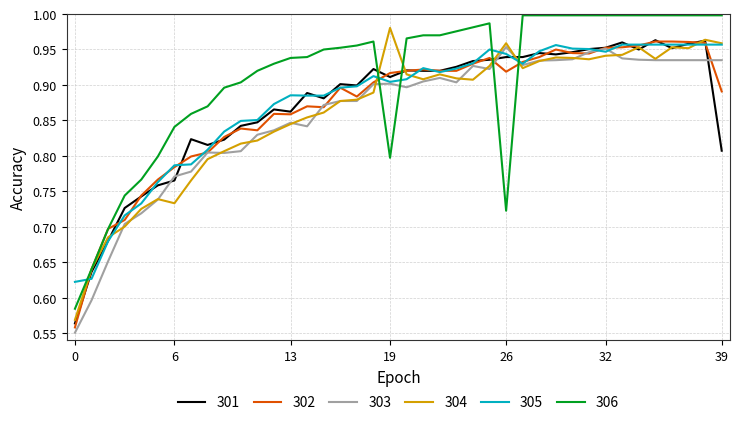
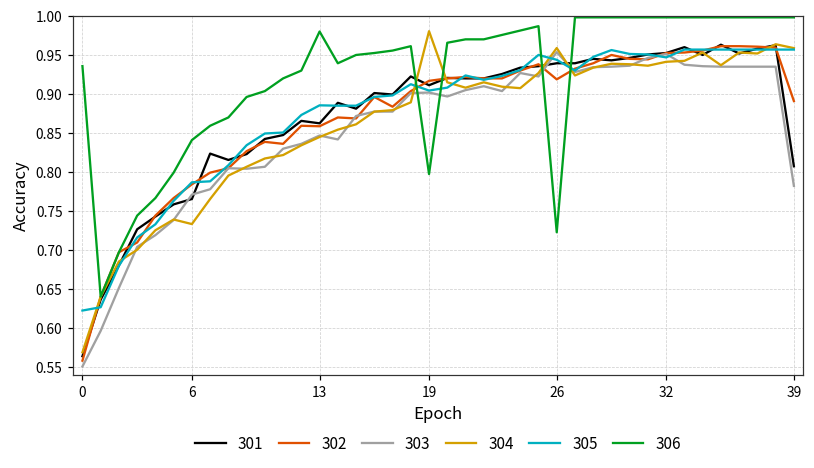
  {
    "301": {
      "0": 0.56,
      "6": 0.77,
      "13": 0.86,
      "19": 0.91,
      "26": 0.94,
      "39": 0.81
    },
    "302": {
      "0": 0.56,
      "13": 0.86,
      "19": 0.92,
      "26": 0.92,
      "39": 0.89
    },
    "303": {
      "0": 0.55,
      "6": 0.77,
      "26": 0.95,
-     "39": 0.93
+     "39": 0.78
    },
    "304": {
      "0": 0.57,
      "6": 0.73,
      "19": 0.98,
      "26": 0.96,
      "32": 0.94
    },
    "305": {
      "0": 0.62,
      "13": 0.89,
      "26": 0.94,
      "32": 0.95
    },
    "306": {
-     "0": 0.58,
+     "0": 0.94,
      "6": 0.84,
-     "13": 0.94,
+     "13": 0.98,
      "19": 0.80,
      "26": 0.72,
      "32": 1.00,
      "39": 1.00
    }
  }
